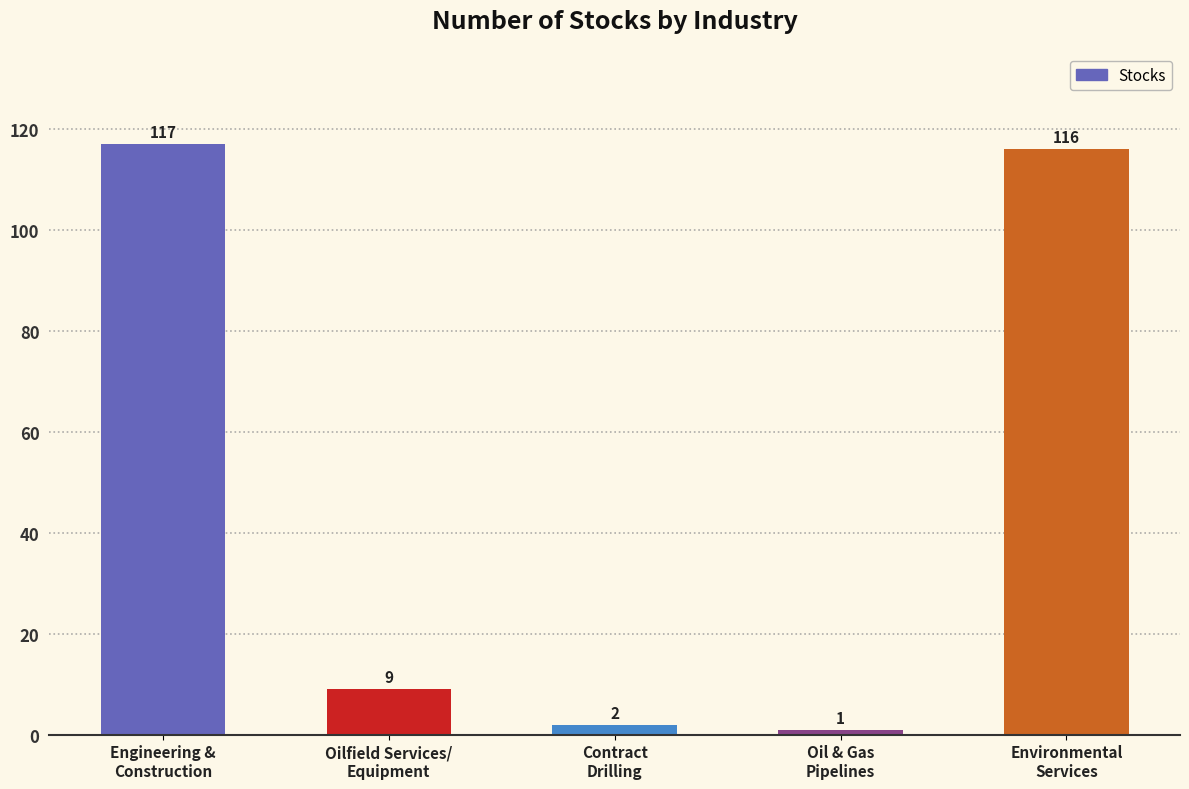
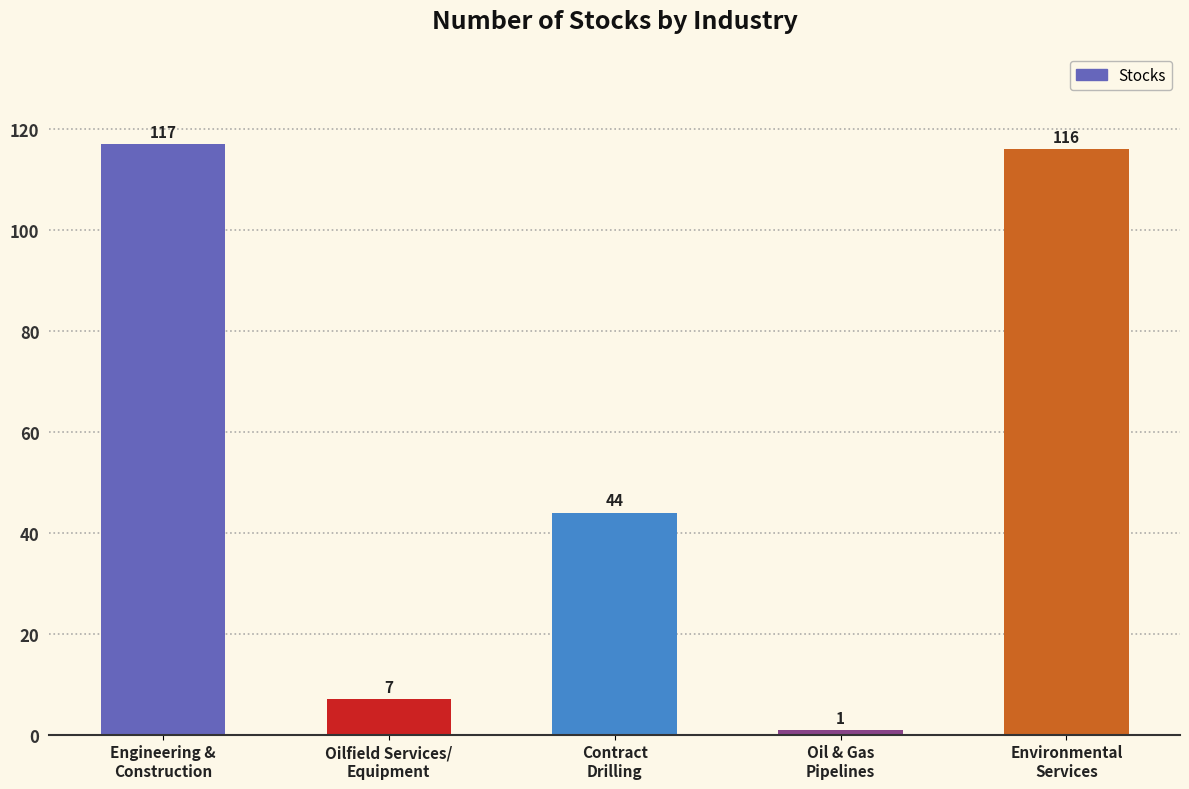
  {
    "Engineering & Construction": 117,
-   "Oilfield Services/ Equipment": 9,
-   "Contract Drilling": 2,
+   "Oilfield Services/ Equipment": 7,
+   "Contract Drilling": 44,
    "Oil & Gas Pipelines": 1,
    "Environmental Services": 116
  }
